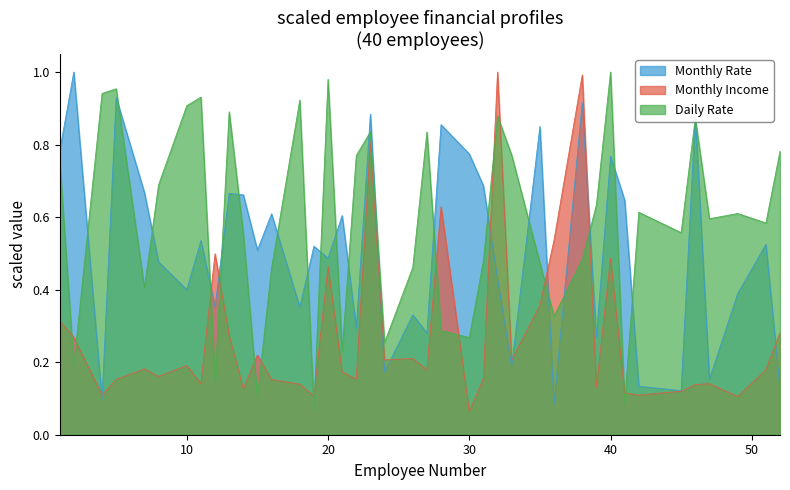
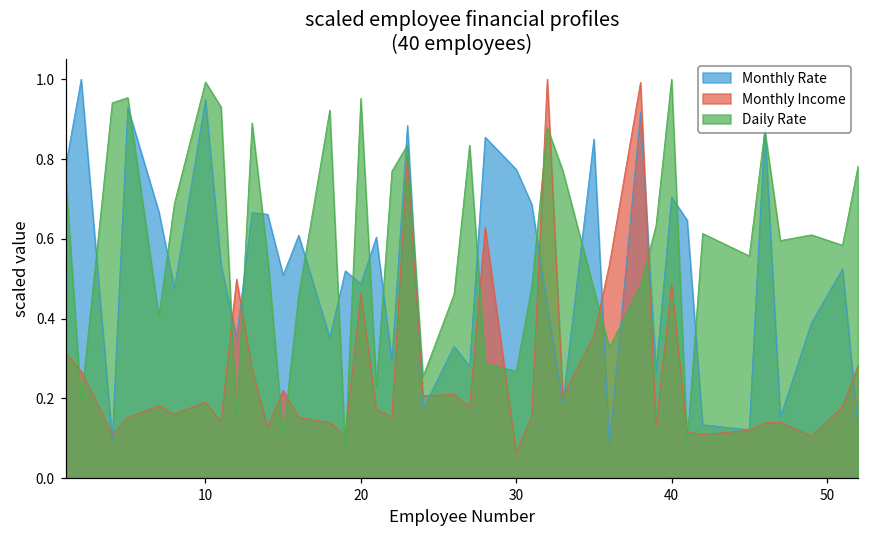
  {
    "Monthly Rate": {
-     "10": 0.40,
+     "10": 0.95,
      "20": 0.49,
      "30": 0.77,
-     "40": 0.77
+     "40": 0.70
    },
    "Monthly Income": {
      "10": 0.19,
      "20": 0.46,
      "30": 0.06,
      "40": 0.49
    },
    "Daily Rate": {
-     "10": 0.91,
-     "20": 0.98,
+     "10": 0.99,
+     "20": 0.95,
      "30": 0.27,
      "40": 1.00
    }
  }
